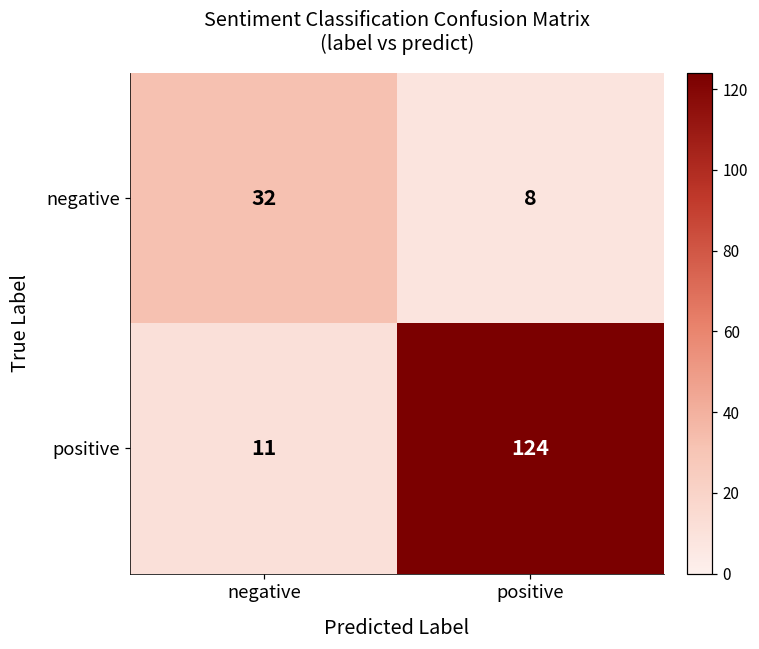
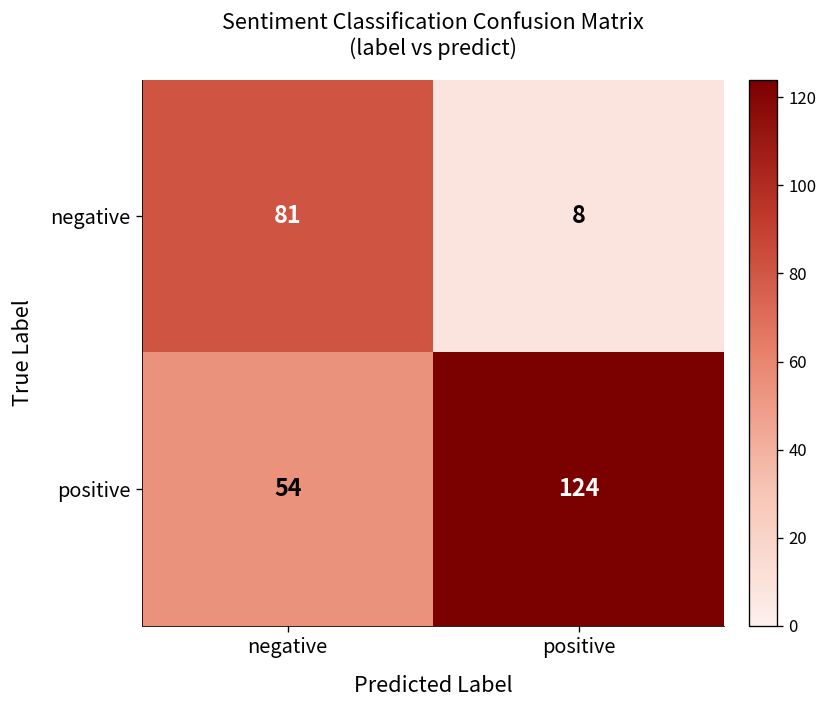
  {
    "negative": {
-     "negative": 32,
+     "negative": 81,
      "positive": 8
    },
    "positive": {
-     "negative": 11,
+     "negative": 54,
      "positive": 124
    }
  }
